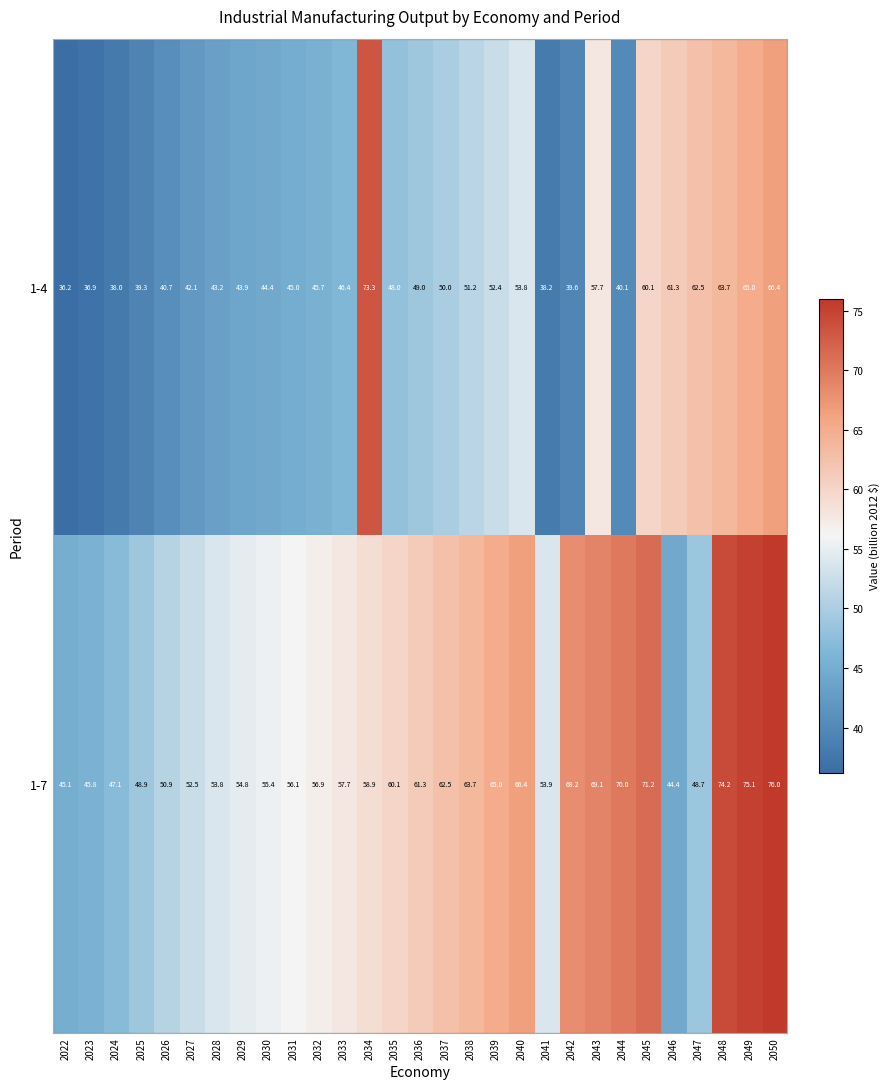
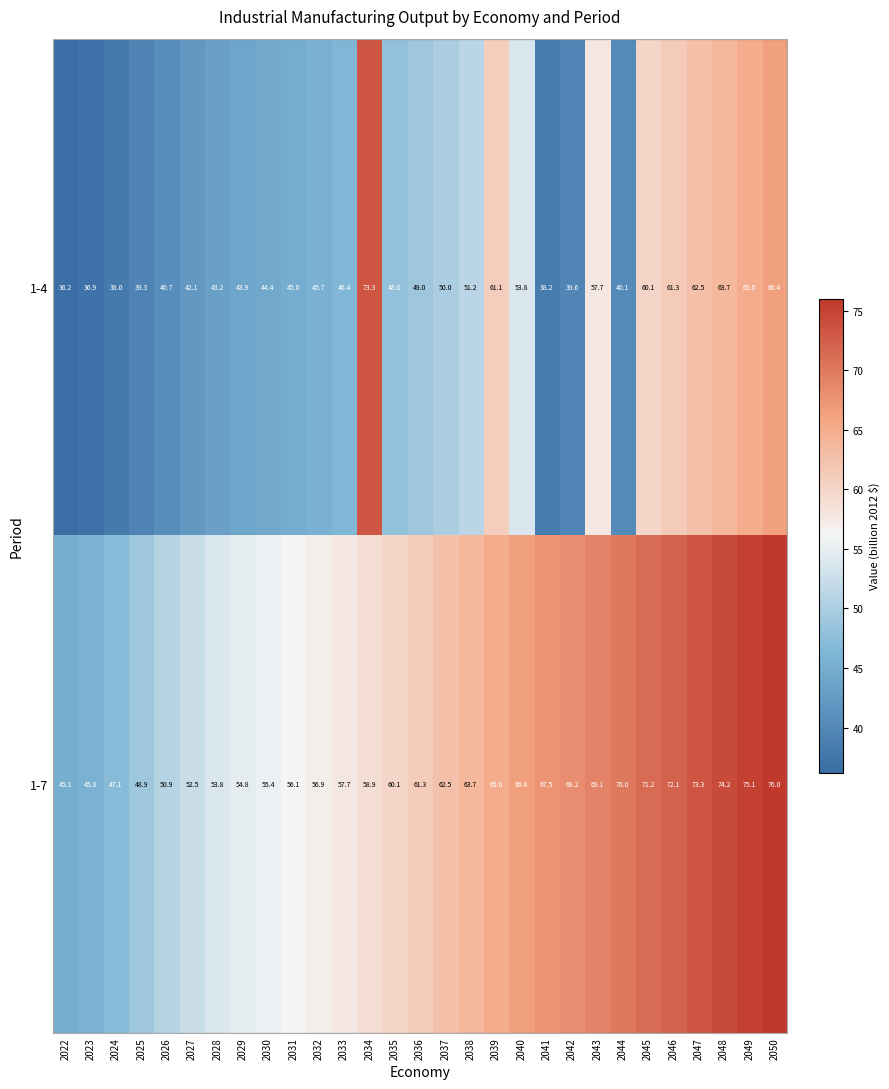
  {
    "1-4": {
      "2022": 36.2,
      "2023": 36.9,
      "2024": 38.0,
      "2025": 39.3,
      "2026": 40.7,
      "2027": 42.1,
      "2028": 43.2,
      "2029": 43.9,
      "2030": 44.4,
      "2031": 45.0,
      "2032": 45.7,
      "2033": 46.4,
      "2034": 73.3,
      "2035": 48.0,
      "2036": 49.0,
      "2037": 50.0,
      "2038": 51.2,
-     "2039": 52.4,
+     "2039": 61.1,
      "2040": 53.8,
      "2041": 38.2,
      "2042": 39.6,
      "2043": 57.7,
      "2044": 40.1,
      "2045": 60.1,
      "2046": 61.3,
      "2047": 62.5,
      "2048": 63.7,
      "2049": 65.0,
      "2050": 66.4
    },
    "1-7": {
      "2022": 45.1,
      "2023": 45.8,
      "2024": 47.1,
      "2025": 48.9,
      "2026": 50.9,
      "2027": 52.5,
      "2028": 53.8,
      "2029": 54.8,
      "2030": 55.4,
      "2031": 56.1,
      "2032": 56.9,
      "2033": 57.7,
      "2034": 58.9,
      "2035": 60.1,
      "2036": 61.3,
      "2037": 62.5,
      "2038": 63.7,
      "2039": 65.0,
      "2040": 66.4,
-     "2041": 53.9,
+     "2041": 67.5,
      "2042": 68.2,
      "2043": 69.1,
      "2044": 70.0,
      "2045": 71.2,
-     "2046": 44.4,
-     "2047": 48.7,
+     "2046": 72.1,
+     "2047": 73.3,
      "2048": 74.2,
      "2049": 75.1,
      "2050": 76.0
    }
  }
